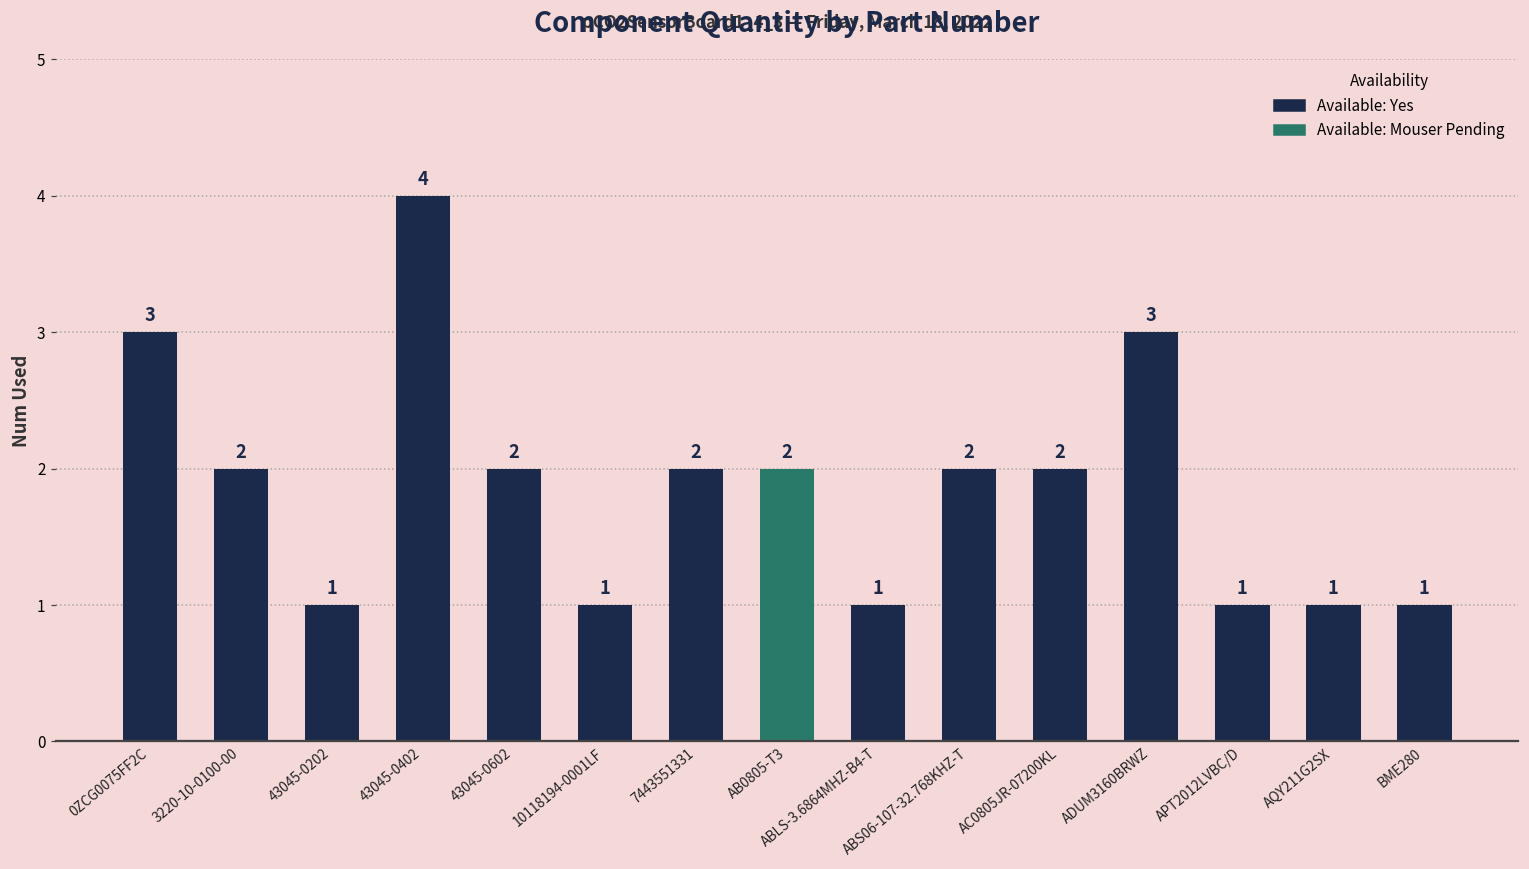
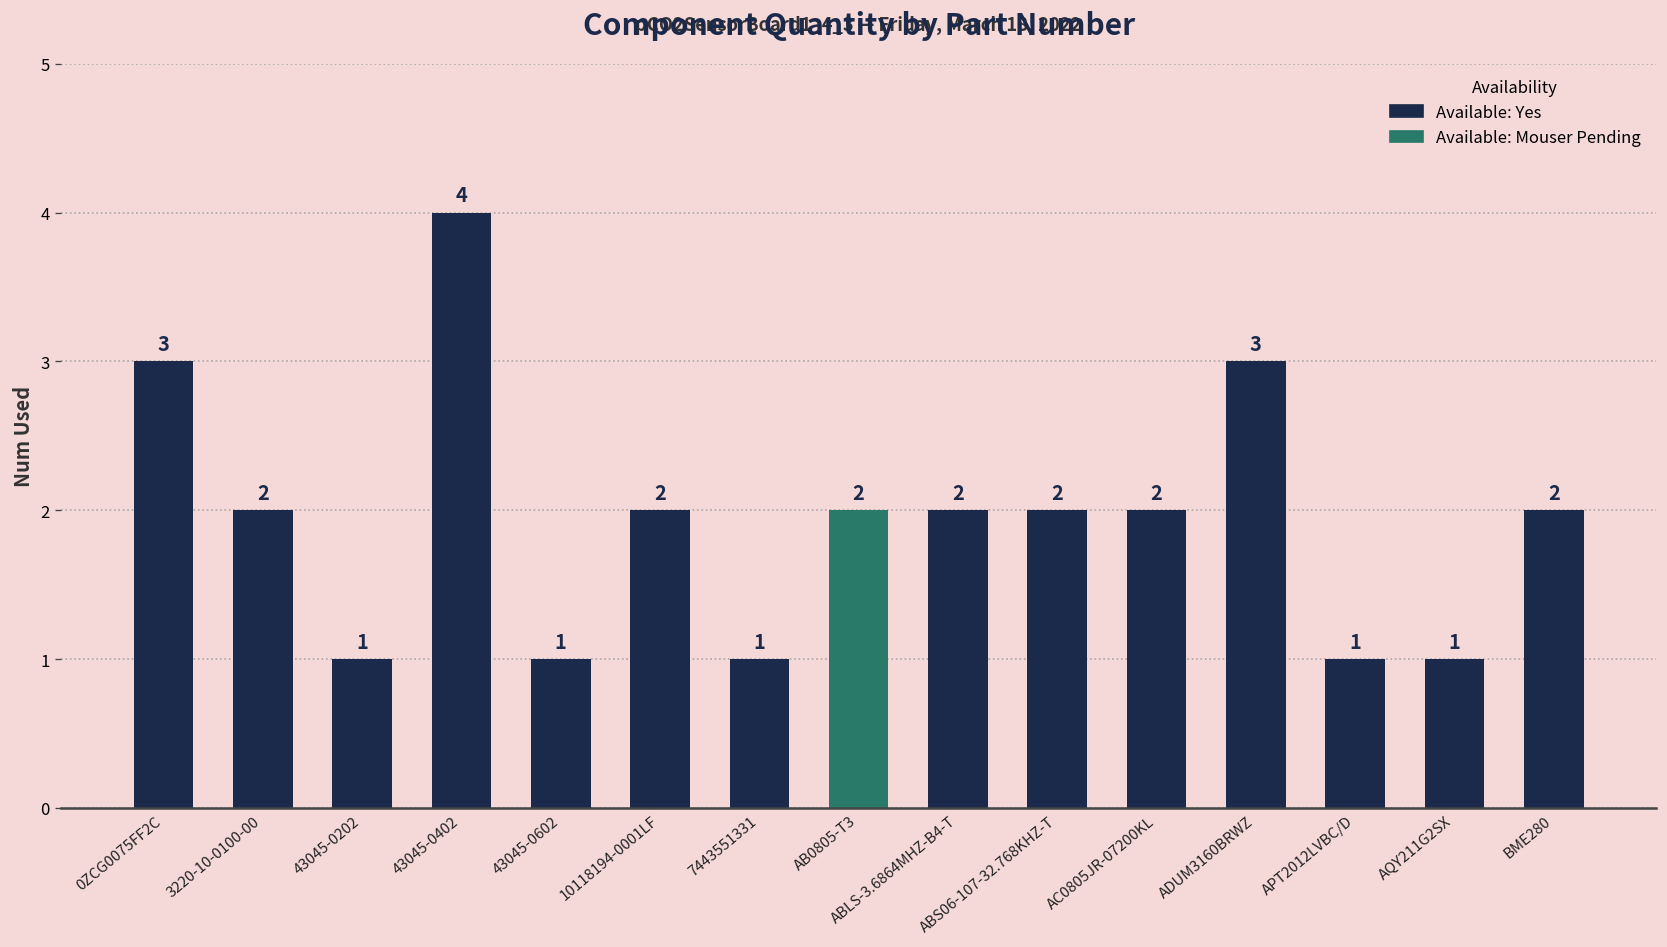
  {
    "0ZCG0075FF2C": 3,
    "3220-10-0100-00": 2,
    "43045-0202": 1,
    "43045-0402": 4,
-   "43045-0602": 2,
-   "10118194-0001LF": 1,
-   "7443551331": 2,
+   "43045-0602": 1,
+   "10118194-0001LF": 2,
+   "7443551331": 1,
    "AB0805-T3": 2,
-   "ABLS-3.6864MHZ-B4-T": 1,
+   "ABLS-3.6864MHZ-B4-T": 2,
    "ABS06-107-32.768KHZ-T": 2,
    "AC0805JR-07200KL": 2,
    "ADUM3160BRWZ": 3,
    "APT2012LVBC/D": 1,
    "AQY211G2SX": 1,
-   "BME280": 1
+   "BME280": 2
  }
